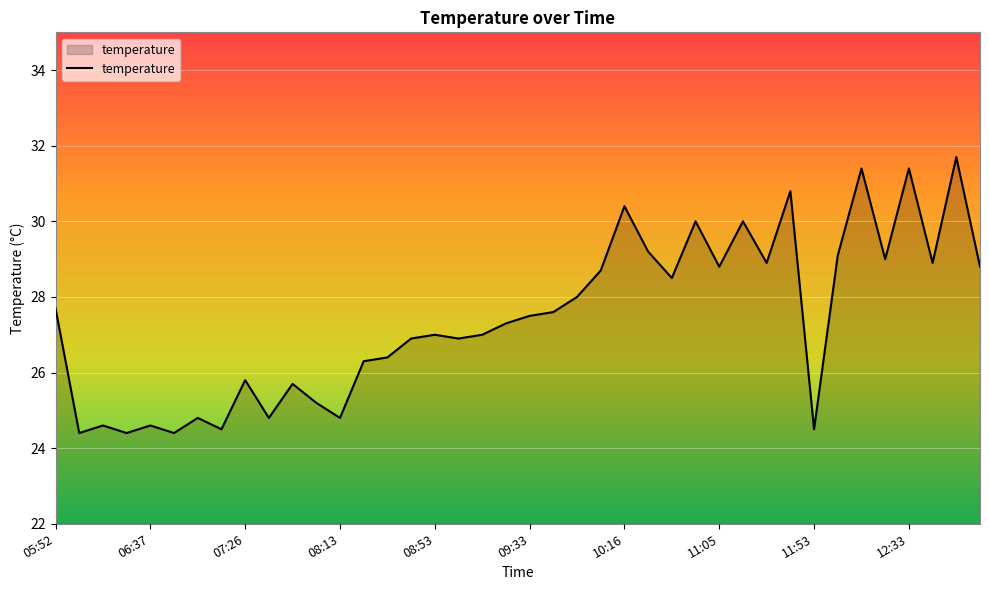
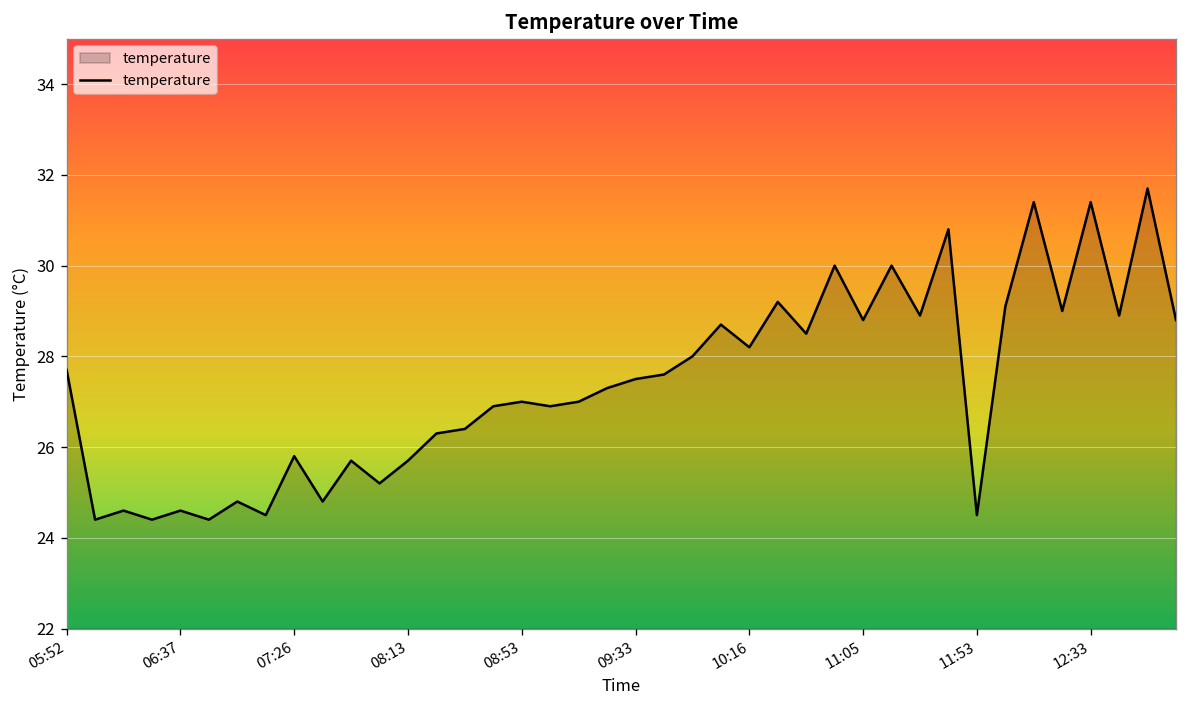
  {
    "05:52": 27.7,
    "06:37": 24.6,
    "07:26": 25.8,
-   "08:13": 24.8,
+   "08:13": 25.7,
    "08:53": 27.0,
    "09:33": 27.5,
-   "10:16": 30.4,
+   "10:16": 28.2,
    "11:05": 28.8,
    "11:53": 24.5,
    "12:33": 31.4
  }
